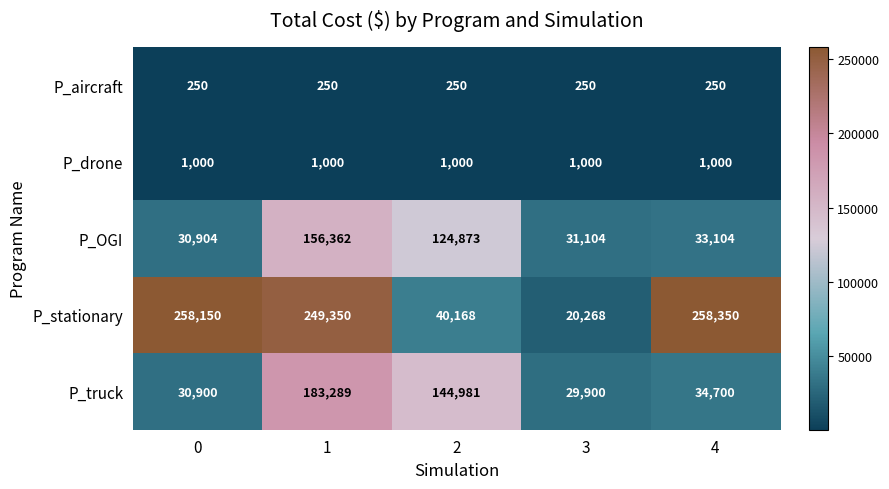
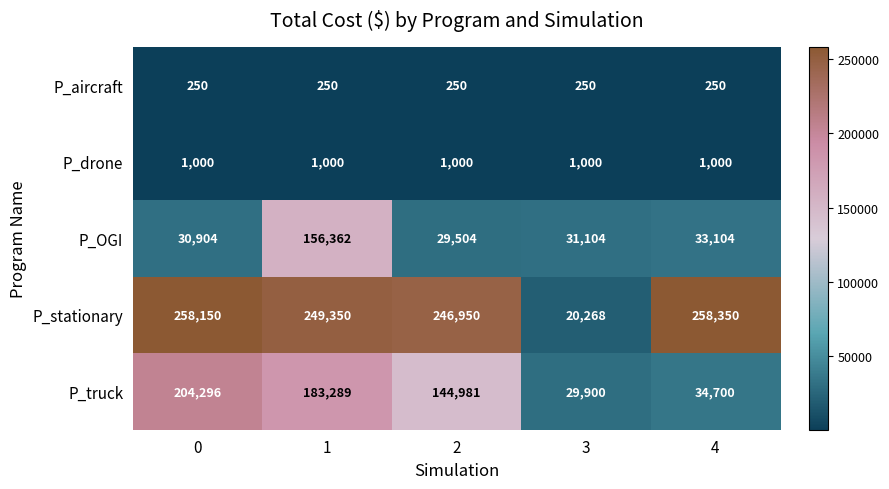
  {
    "P_aircraft": {
      "0": "250",
      "1": "250",
      "2": "250",
      "3": "250",
      "4": "250"
    },
    "P_drone": {
      "0": "1,000",
      "1": "1,000",
      "2": "1,000",
      "3": "1,000",
      "4": "1,000"
    },
    "P_OGI": {
      "0": "30,904",
      "1": "156,362",
-     "2": "124,873",
+     "2": "29,504",
      "3": "31,104",
      "4": "33,104"
    },
    "P_stationary": {
      "0": "258,150",
      "1": "249,350",
-     "2": "40,168",
+     "2": "246,950",
      "3": "20,268",
      "4": "258,350"
    },
    "P_truck": {
-     "0": "30,900",
+     "0": "204,296",
      "1": "183,289",
      "2": "144,981",
      "3": "29,900",
      "4": "34,700"
    }
  }
